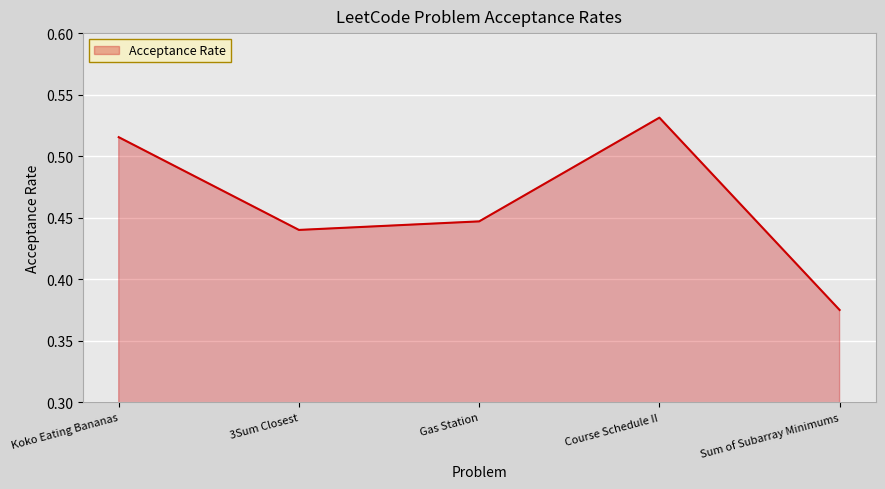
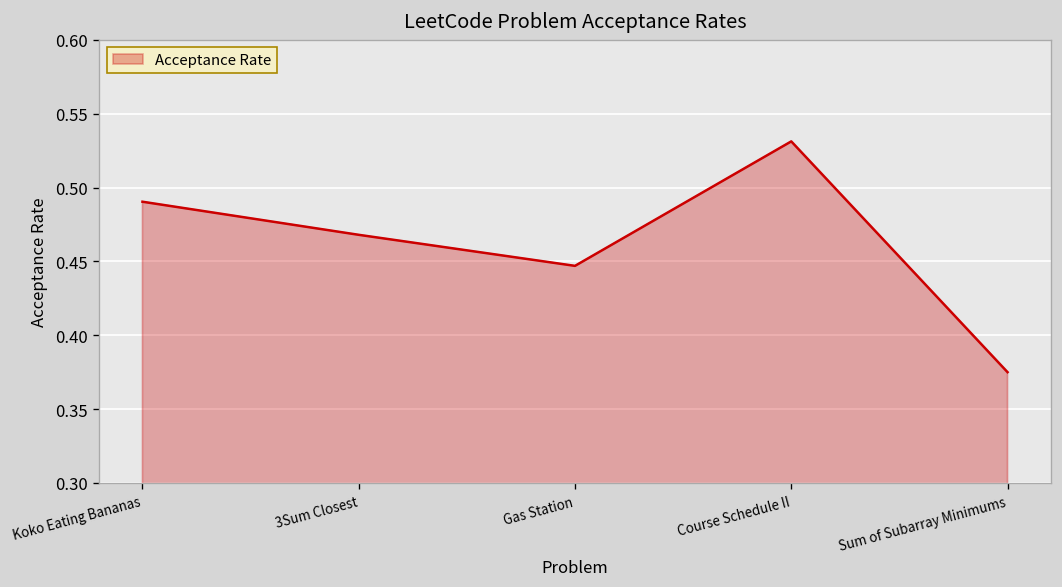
  {
-   "Koko Eating Bananas": 0.515,
-   "3Sum Closest": 0.440,
+   "Koko Eating Bananas": 0.490,
+   "3Sum Closest": 0.468,
    "Gas Station": 0.447,
    "Course Schedule II": 0.531,
    "Sum of Subarray Minimums": 0.375
  }
